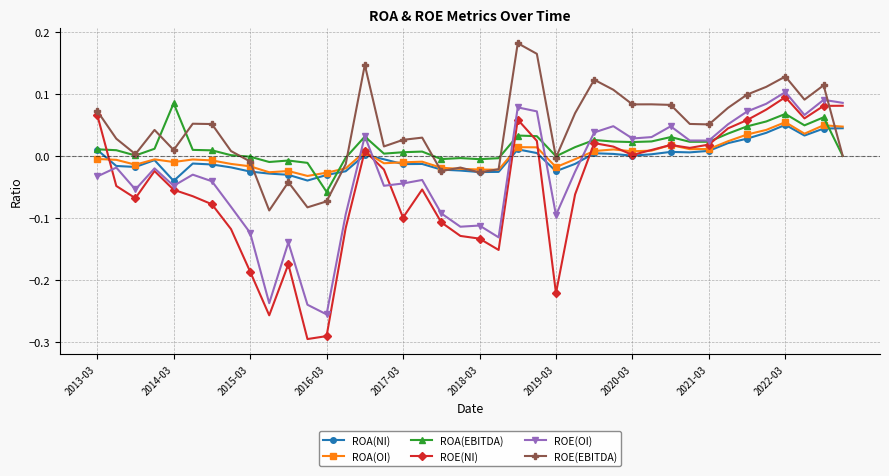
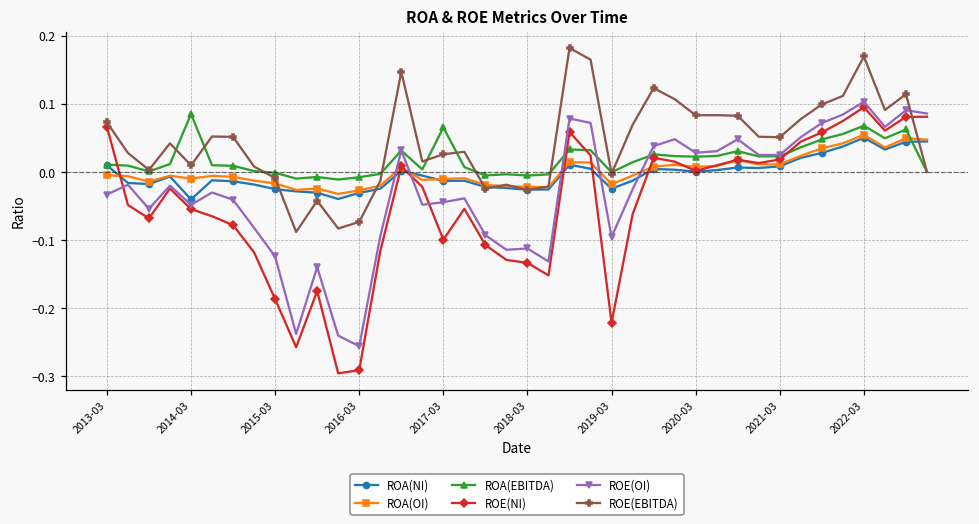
  {
    "ROA(NI)": {
      "2014-03": -0.04,
      "2015-03": -0.03,
      "2019-03": -0.02,
      "2022-03": 0.05
    },
    "ROA(OI)": {
      "2013-03": 0.00,
      "2014-03": -0.01,
      "2015-03": -0.02,
      "2018-03": -0.02,
      "2019-03": -0.02,
      "2020-03": 0.01,
      "2022-03": 0.05
    },
    "ROA(EBITDA)": {
      "2014-03": 0.09,
      "2015-03": 0.00,
-     "2016-03": -0.06,
-     "2017-03": 0.01,
+     "2016-03": -0.01,
+     "2017-03": 0.07,
      "2018-03": -0.01,
      "2020-03": 0.02,
      "2022-03": 0.07
    },
    "ROE(NI)": {
      "2013-03": 0.07,
      "2014-03": -0.05,
      "2015-03": -0.19,
      "2016-03": -0.29,
      "2017-03": -0.10,
      "2018-03": -0.13,
      "2019-03": -0.22,
      "2021-03": 0.02,
      "2022-03": 0.09
    },
    "ROE(OI)": {
      "2013-03": -0.03,
      "2014-03": -0.05,
      "2015-03": -0.12,
      "2016-03": -0.26,
      "2017-03": -0.04,
      "2018-03": -0.11,
      "2019-03": -0.10,
      "2020-03": 0.03,
      "2022-03": 0.10
    },
    "ROE(EBITDA)": {
      "2013-03": 0.07,
      "2014-03": 0.01,
      "2015-03": -0.01,
      "2016-03": -0.07,
      "2017-03": 0.03,
      "2020-03": 0.08,
      "2021-03": 0.05,
-     "2022-03": 0.13
+     "2022-03": 0.17
    }
  }
